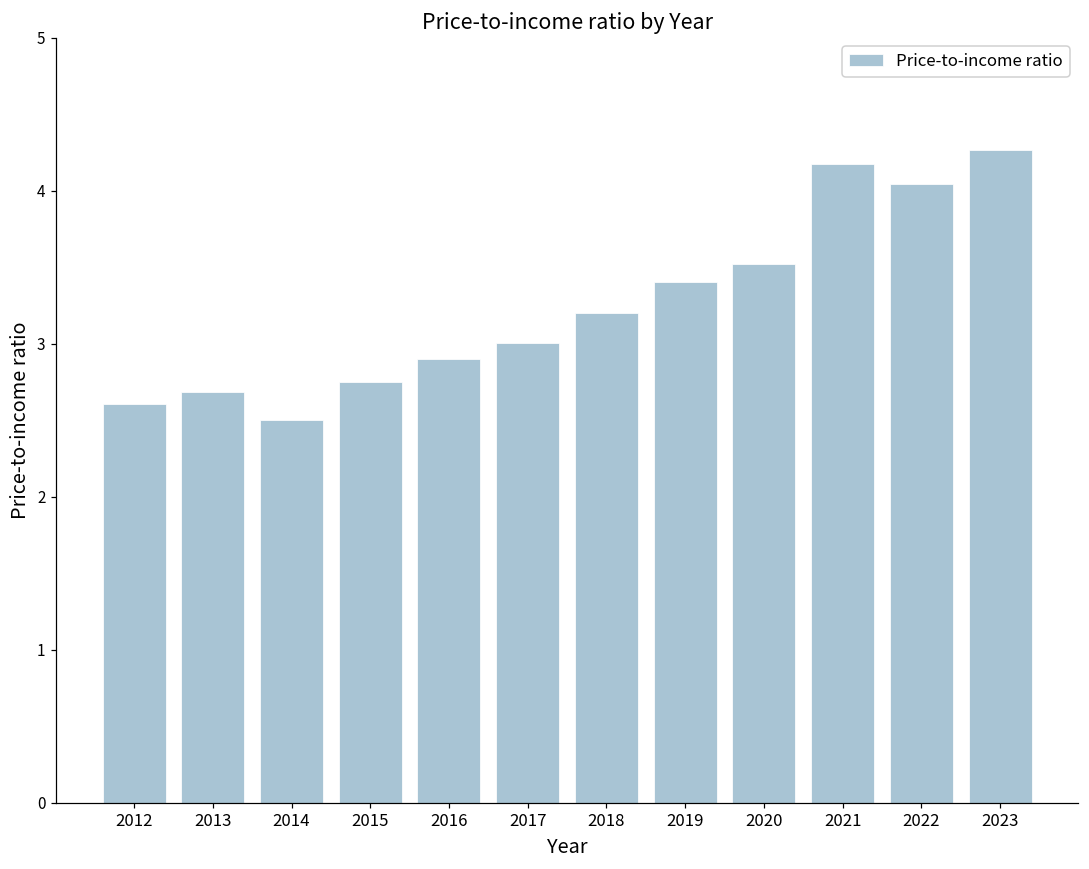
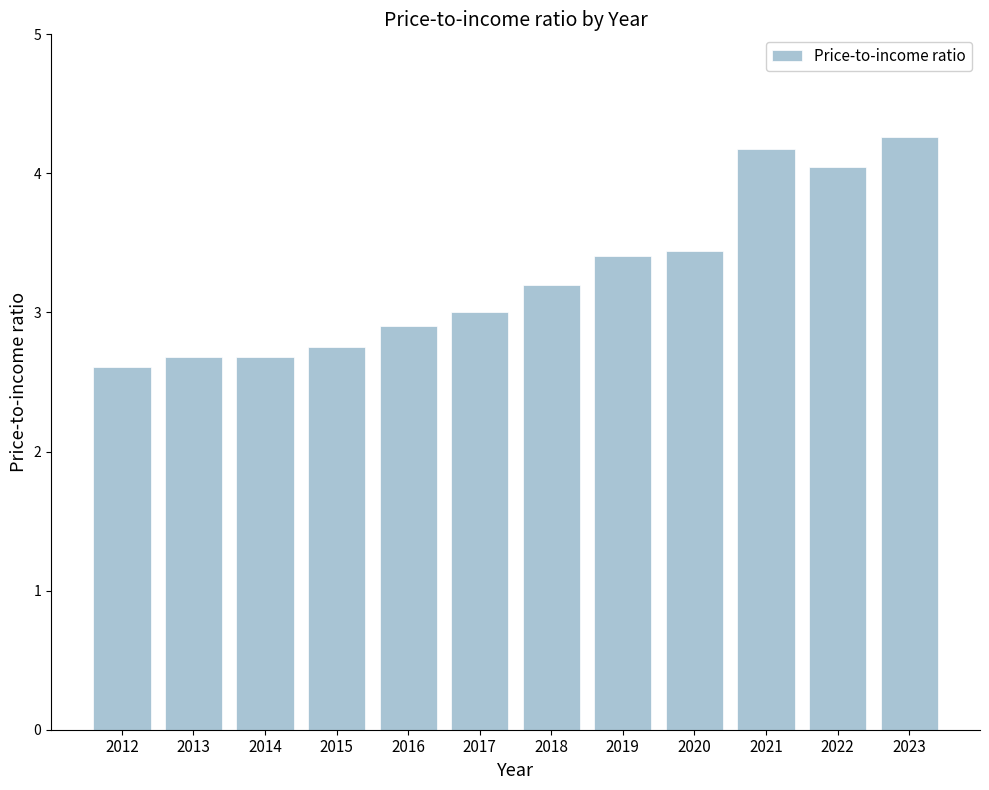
  {
    "2012": 2.61,
    "2013": 2.68,
-   "2014": 2.50,
+   "2014": 2.68,
    "2015": 2.75,
    "2016": 2.90,
    "2017": 3.00,
    "2018": 3.20,
    "2019": 3.41,
-   "2020": 3.52,
+   "2020": 3.44,
    "2021": 4.17,
    "2022": 4.05,
    "2023": 4.26
  }
